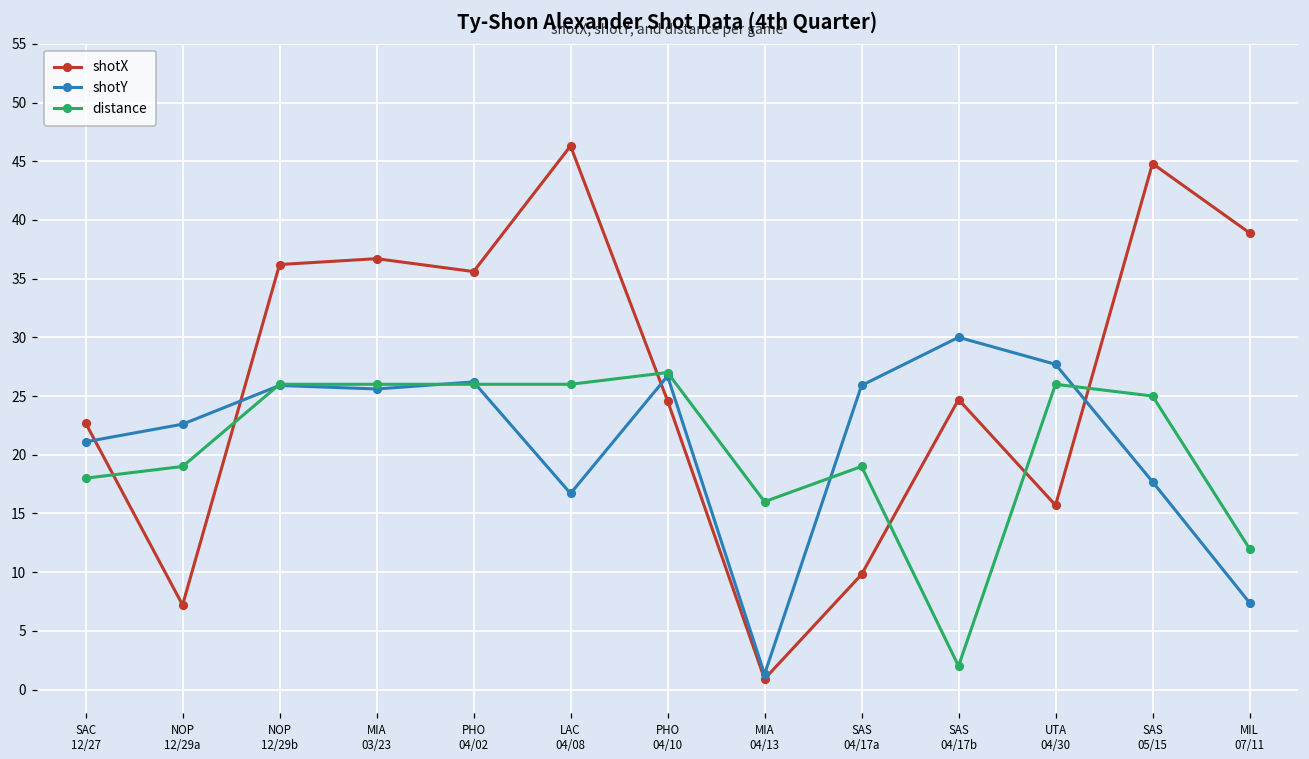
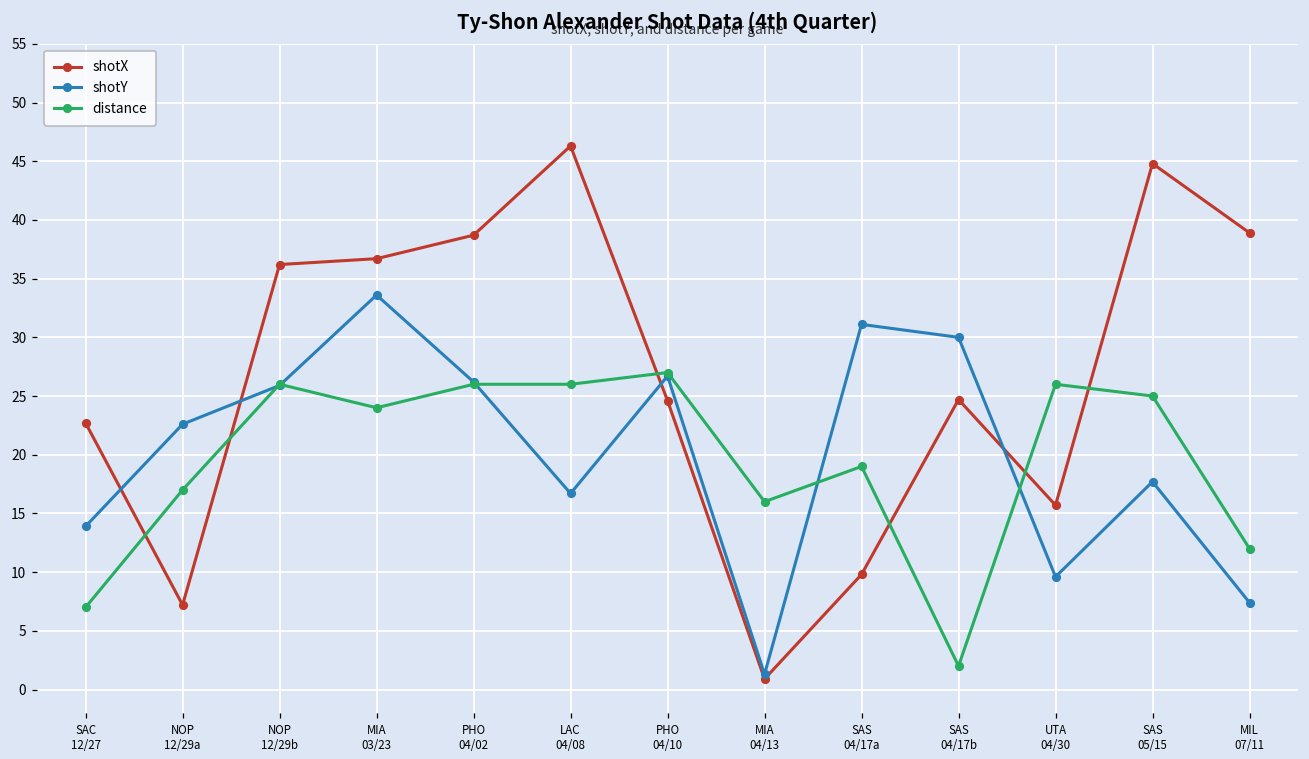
  {
    "shotX": {
      "SAC 12/27": 22.7,
      "NOP 12/29a": 7.2,
      "NOP 12/29b": 36.2,
      "MIA 03/23": 36.7,
-     "PHO 04/02": 35.6,
+     "PHO 04/02": 38.7,
      "LAC 04/08": 46.3,
      "PHO 04/10": 24.6,
      "MIA 04/13": 0.9,
      "SAS 04/17a": 9.8,
      "SAS 04/17b": 24.7,
      "UTA 04/30": 15.7,
      "SAS 05/15": 44.8,
      "MIL 07/11": 38.9
    },
    "shotY": {
-     "SAC 12/27": 21.1,
+     "SAC 12/27": 13.9,
      "NOP 12/29a": 22.6,
-     "MIA 03/23": 25.6,
+     "MIA 03/23": 33.6,
      "LAC 04/08": 16.7,
      "PHO 04/10": 26.7,
      "MIA 04/13": 1.3,
-     "SAS 04/17a": 25.9,
+     "SAS 04/17a": 31.1,
      "SAS 04/17b": 30.0,
-     "UTA 04/30": 27.7,
+     "UTA 04/30": 9.6,
      "SAS 05/15": 17.7,
      "MIL 07/11": 7.4
    },
    "distance": {
-     "SAC 12/27": 18,
-     "NOP 12/29a": 19,
-     "MIA 03/23": 26,
+     "SAC 12/27": 7,
+     "NOP 12/29a": 17,
+     "MIA 03/23": 24,
      "LAC 04/08": 26,
      "PHO 04/10": 27,
      "MIA 04/13": 16,
      "SAS 04/17a": 19,
      "SAS 04/17b": 2,
      "UTA 04/30": 26,
      "SAS 05/15": 25,
      "MIL 07/11": 12
    }
  }
